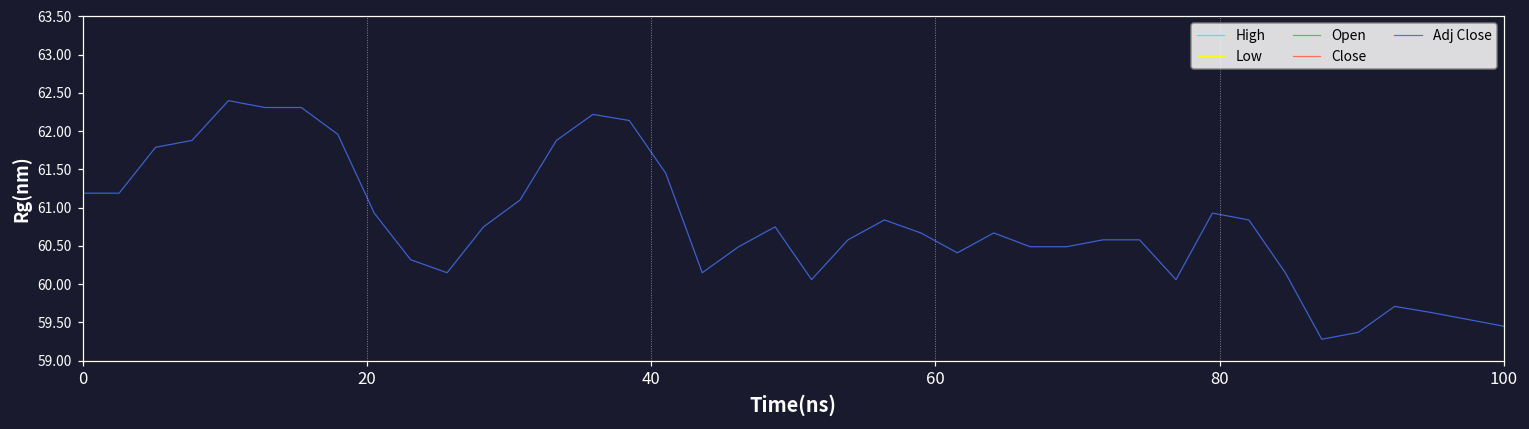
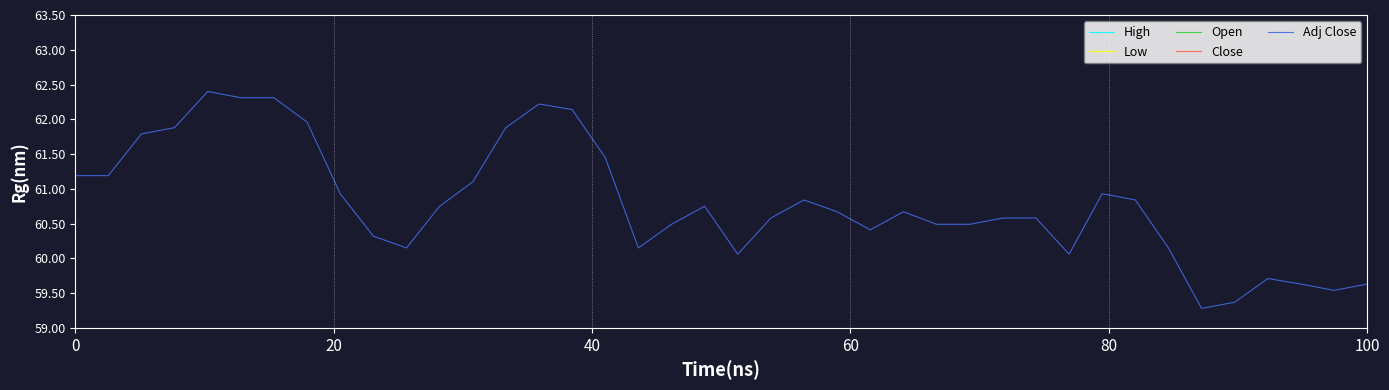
  {
    "Adj Close": {
      "0": 61.2,
-     "100": 59.5
+     "100": 59.6
    }
  }
